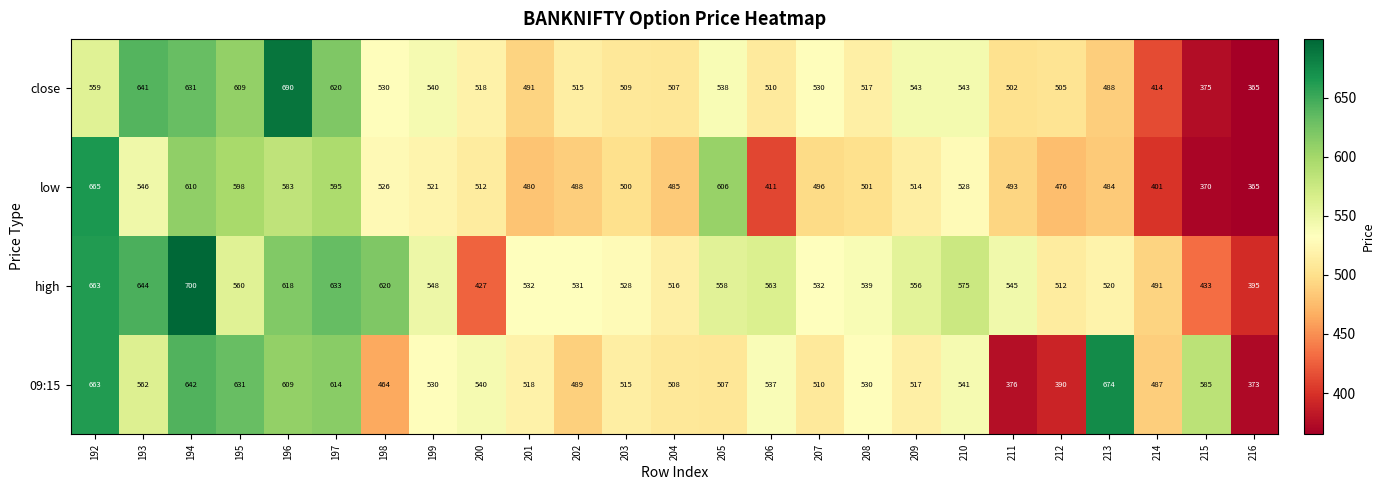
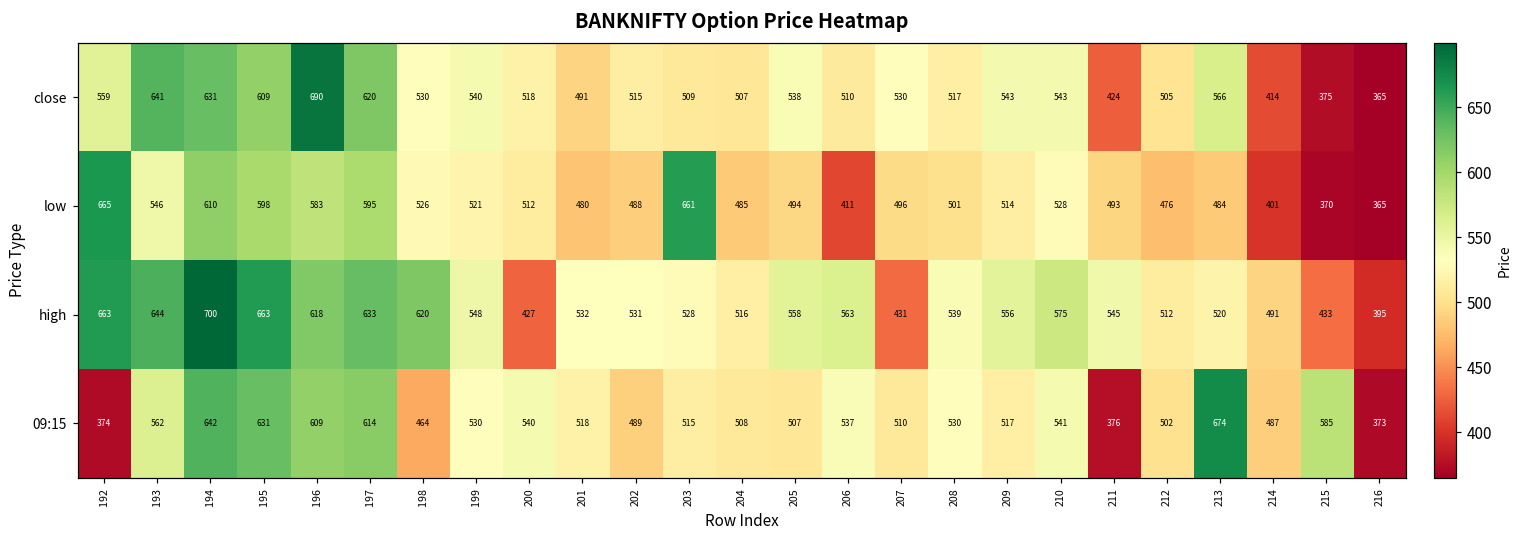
  {
    "close": {
      "192": 559,
      "193": 641,
      "194": 631,
      "195": 609,
      "196": 690,
      "197": 620,
      "198": 530,
      "199": 540,
      "200": 518,
      "201": 491,
      "202": 515,
      "203": 509,
      "204": 507,
      "205": 538,
      "206": 510,
      "207": 530,
      "208": 517,
      "209": 543,
      "210": 543,
-     "211": 502,
+     "211": 424,
      "212": 505,
-     "213": 488,
+     "213": 566,
      "214": 414,
      "215": 375,
      "216": 365
    },
    "low": {
      "192": 665,
      "193": 546,
      "194": 610,
      "195": 598,
      "196": 583,
      "197": 595,
      "198": 526,
      "199": 521,
      "200": 512,
      "201": 480,
      "202": 488,
-     "203": 500,
+     "203": 661,
      "204": 485,
-     "205": 606,
+     "205": 494,
      "206": 411,
      "207": 496,
      "208": 501,
      "209": 514,
      "210": 528,
      "211": 493,
      "212": 476,
      "213": 484,
      "214": 401,
      "215": 370,
      "216": 365
    },
    "high": {
      "192": 663,
      "193": 644,
      "194": 700,
-     "195": 560,
+     "195": 663,
      "196": 618,
      "197": 633,
      "198": 620,
      "199": 548,
      "200": 427,
      "201": 532,
      "202": 531,
      "203": 528,
      "204": 516,
      "205": 558,
      "206": 563,
-     "207": 532,
+     "207": 431,
      "208": 539,
      "209": 556,
      "210": 575,
      "211": 545,
      "212": 512,
      "213": 520,
      "214": 491,
      "215": 433,
      "216": 395
    },
    "09:15": {
-     "192": 663,
+     "192": 374,
      "193": 562,
      "194": 642,
      "195": 631,
      "196": 609,
      "197": 614,
      "198": 464,
      "199": 530,
      "200": 540,
      "201": 518,
      "202": 489,
      "203": 515,
      "204": 508,
      "205": 507,
      "206": 537,
      "207": 510,
      "208": 530,
      "209": 517,
      "210": 541,
      "211": 376,
-     "212": 390,
+     "212": 502,
      "213": 674,
      "214": 487,
      "215": 585,
      "216": 373
    }
  }
